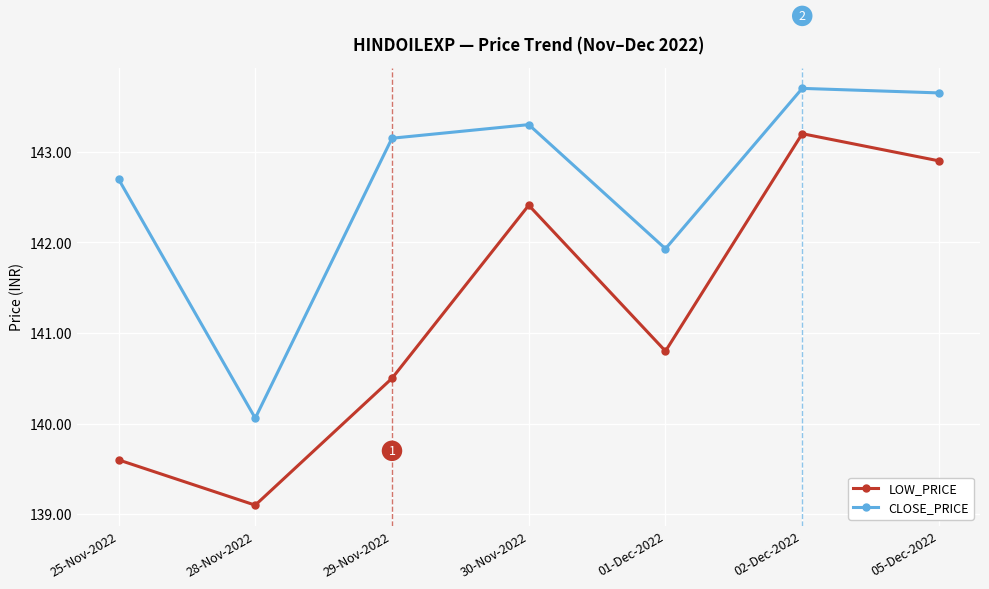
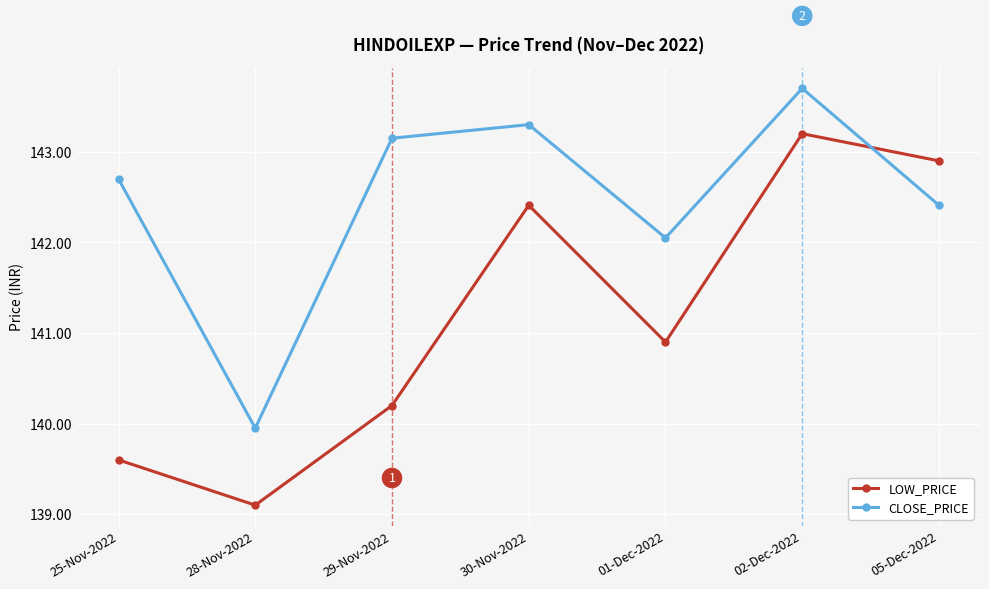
  {
    "LOW_PRICE": {
      "25-Nov-2022": 139.6,
      "28-Nov-2022": 139.1,
-     "29-Nov-2022": 140.5,
+     "29-Nov-2022": 140.2,
      "30-Nov-2022": 142.4,
-     "01-Dec-2022": 140.8,
+     "01-Dec-2022": 140.9,
      "02-Dec-2022": 143.2,
      "05-Dec-2022": 142.9
    },
    "CLOSE_PRICE": {
      "25-Nov-2022": 142.7,
-     "28-Nov-2022": 140.1,
+     "28-Nov-2022": 140.0,
      "29-Nov-2022": 143.2,
      "30-Nov-2022": 143.3,
-     "01-Dec-2022": 141.9,
+     "01-Dec-2022": 142.1,
      "02-Dec-2022": 143.7,
-     "05-Dec-2022": 143.7
+     "05-Dec-2022": 142.4
    }
  }
